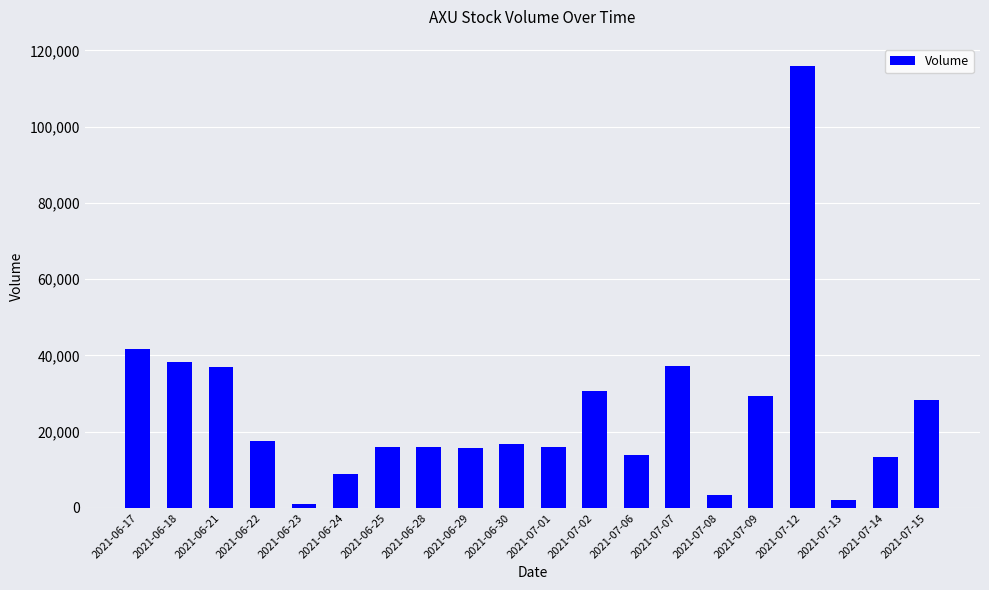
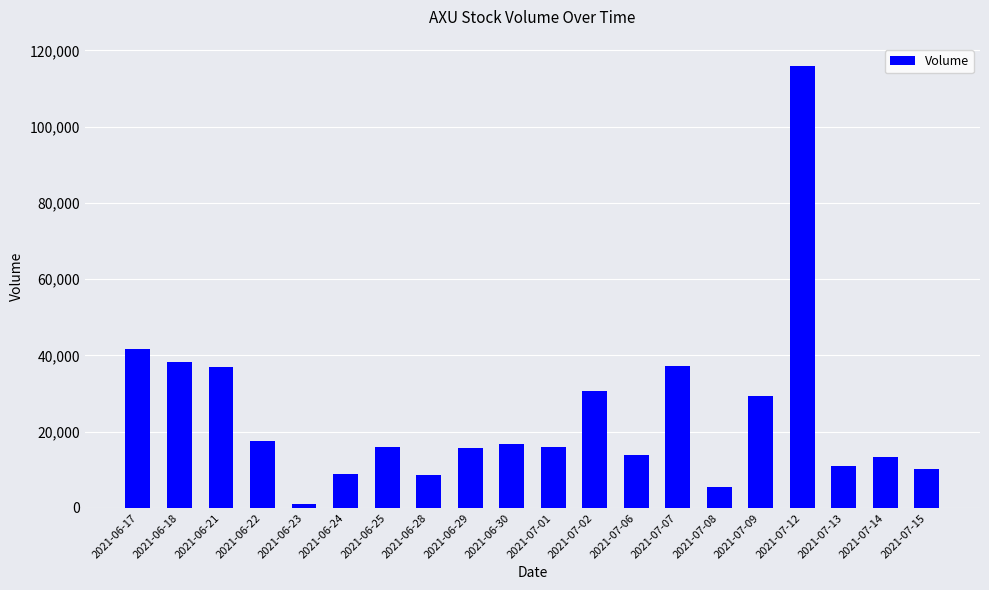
  {
    "2021-06-17": "42,000",
    "2021-06-18": "38,000",
    "2021-06-21": "37,000",
    "2021-06-22": "18,000",
    "2021-06-23": "1,000",
    "2021-06-24": "9,000",
    "2021-06-25": "16,000",
-   "2021-06-28": "16,000",
+   "2021-06-28": "9,000",
    "2021-06-29": "16,000",
    "2021-06-30": "17,000",
    "2021-07-01": "16,000",
    "2021-07-02": "31,000",
    "2021-07-06": "14,000",
    "2021-07-07": "37,000",
-   "2021-07-08": "3,000",
+   "2021-07-08": "6,000",
    "2021-07-09": "29,000",
    "2021-07-12": "116,000",
-   "2021-07-13": "2,000",
+   "2021-07-13": "11,000",
    "2021-07-14": "13,000",
-   "2021-07-15": "28,000"
+   "2021-07-15": "10,000"
  }
